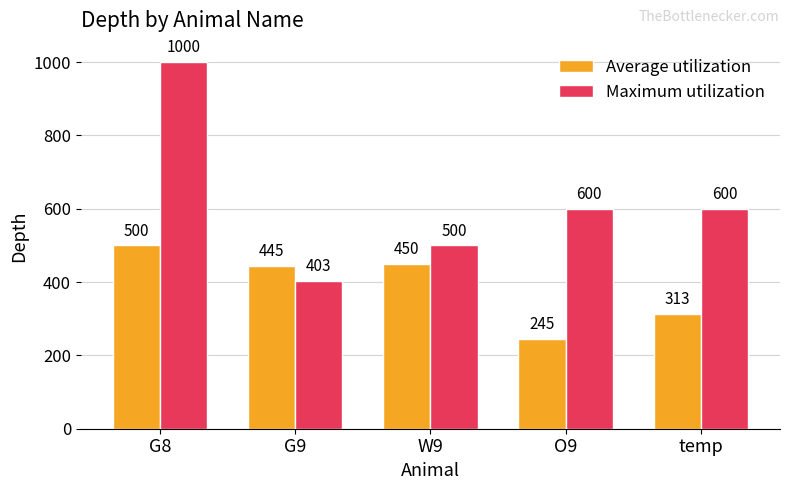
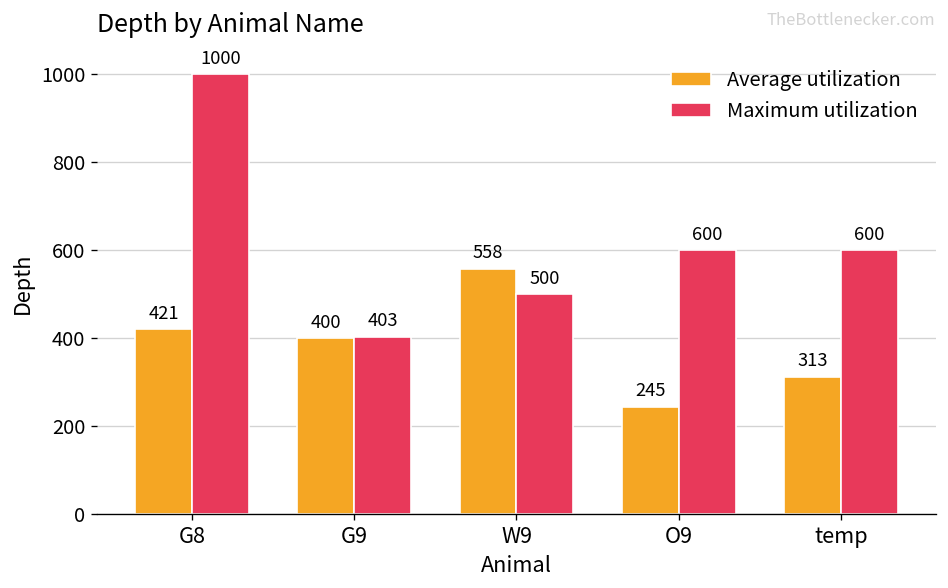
  {
    "Average utilization": {
-     "G8": 500,
-     "G9": 445,
-     "W9": 450,
+     "G8": 421,
+     "G9": 400,
+     "W9": 558,
      "O9": 245,
      "temp": 313
    },
    "Maximum utilization": {
      "G8": 1000,
      "G9": 403,
      "W9": 500,
      "O9": 600,
      "temp": 600
    }
  }
